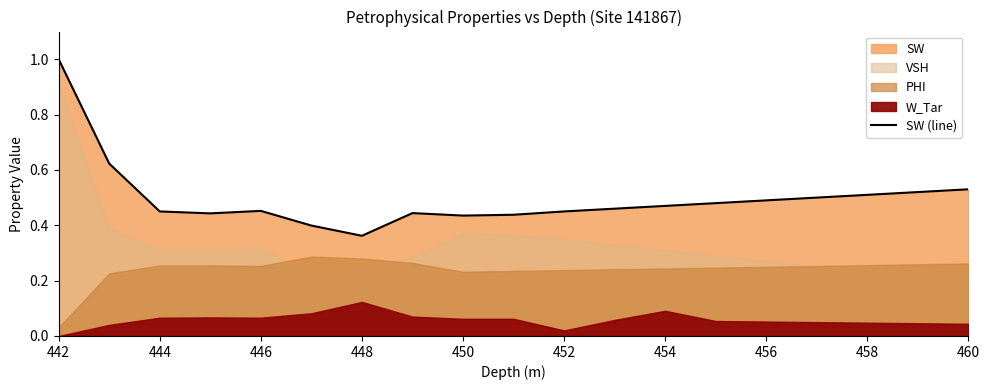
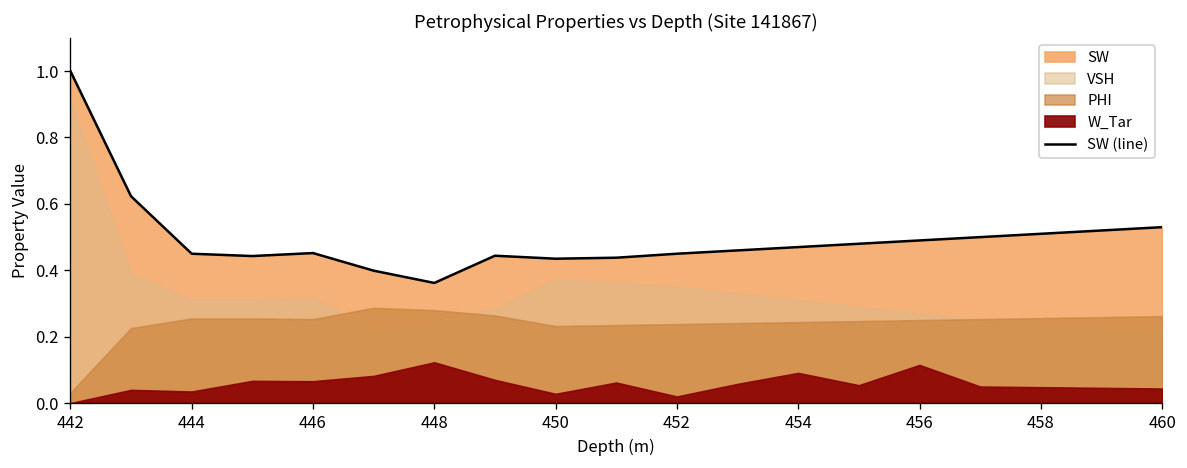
  {
    "W_Tar": {
      "442": 0.00,
-     "444": 0.07,
+     "444": 0.04,
      "446": 0.07,
      "448": 0.12,
-     "450": 0.06,
+     "450": 0.03,
      "452": 0.02,
      "454": 0.09,
-     "456": 0.05,
+     "456": 0.12,
      "458": 0.05,
      "460": 0.04
    }
  }
